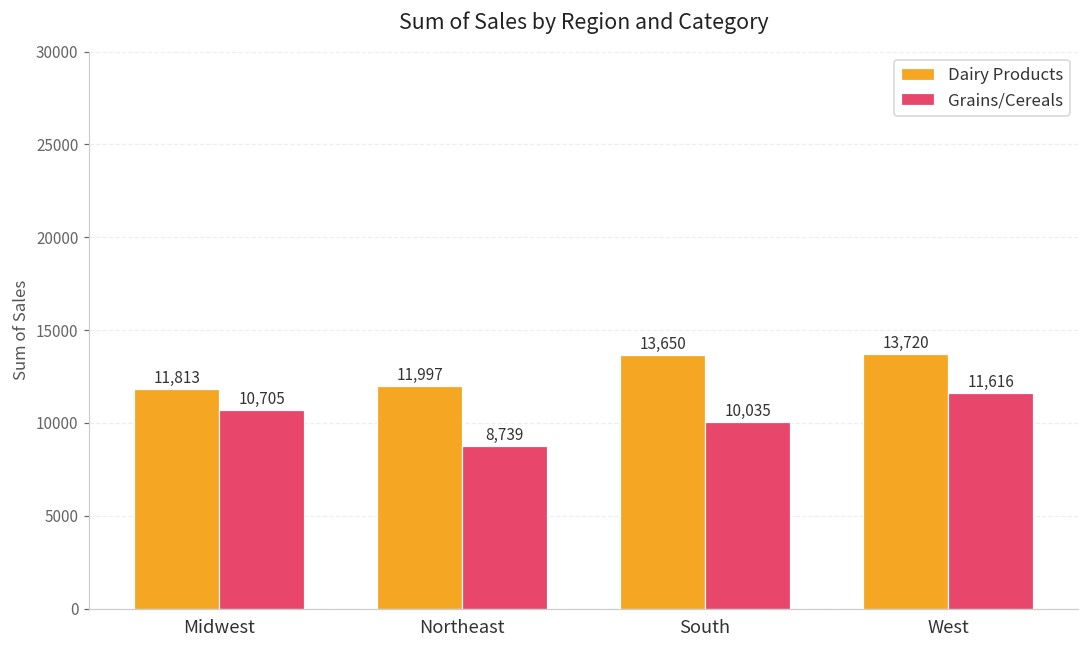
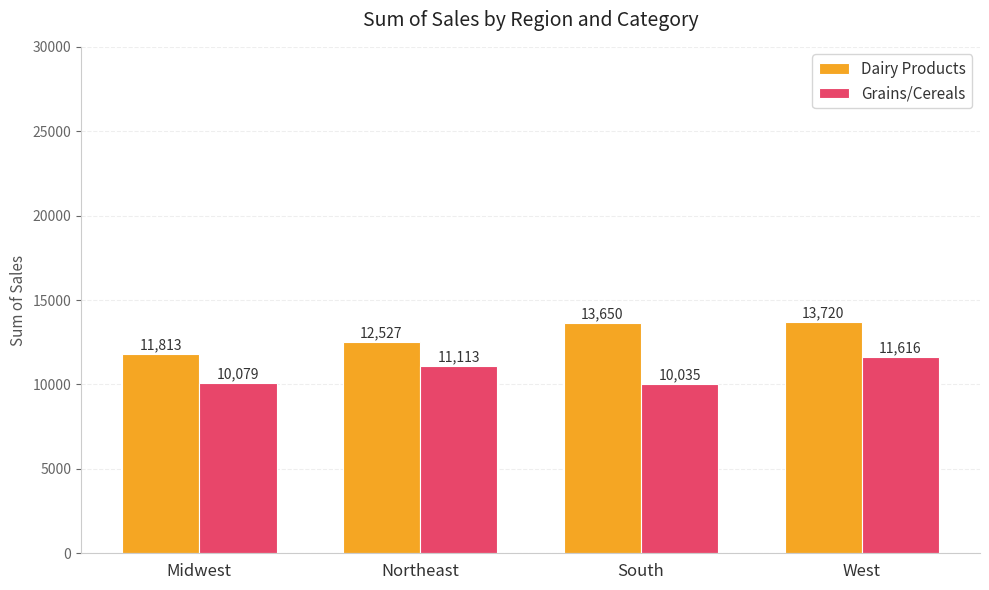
  {
    "Dairy Products": {
      "Midwest": "11,813",
-     "Northeast": "11,997",
+     "Northeast": "12,527",
      "South": "13,650",
      "West": "13,720"
    },
    "Grains/Cereals": {
-     "Midwest": "10,705",
-     "Northeast": "8,739",
+     "Midwest": "10,079",
+     "Northeast": "11,113",
      "South": "10,035",
      "West": "11,616"
    }
  }
